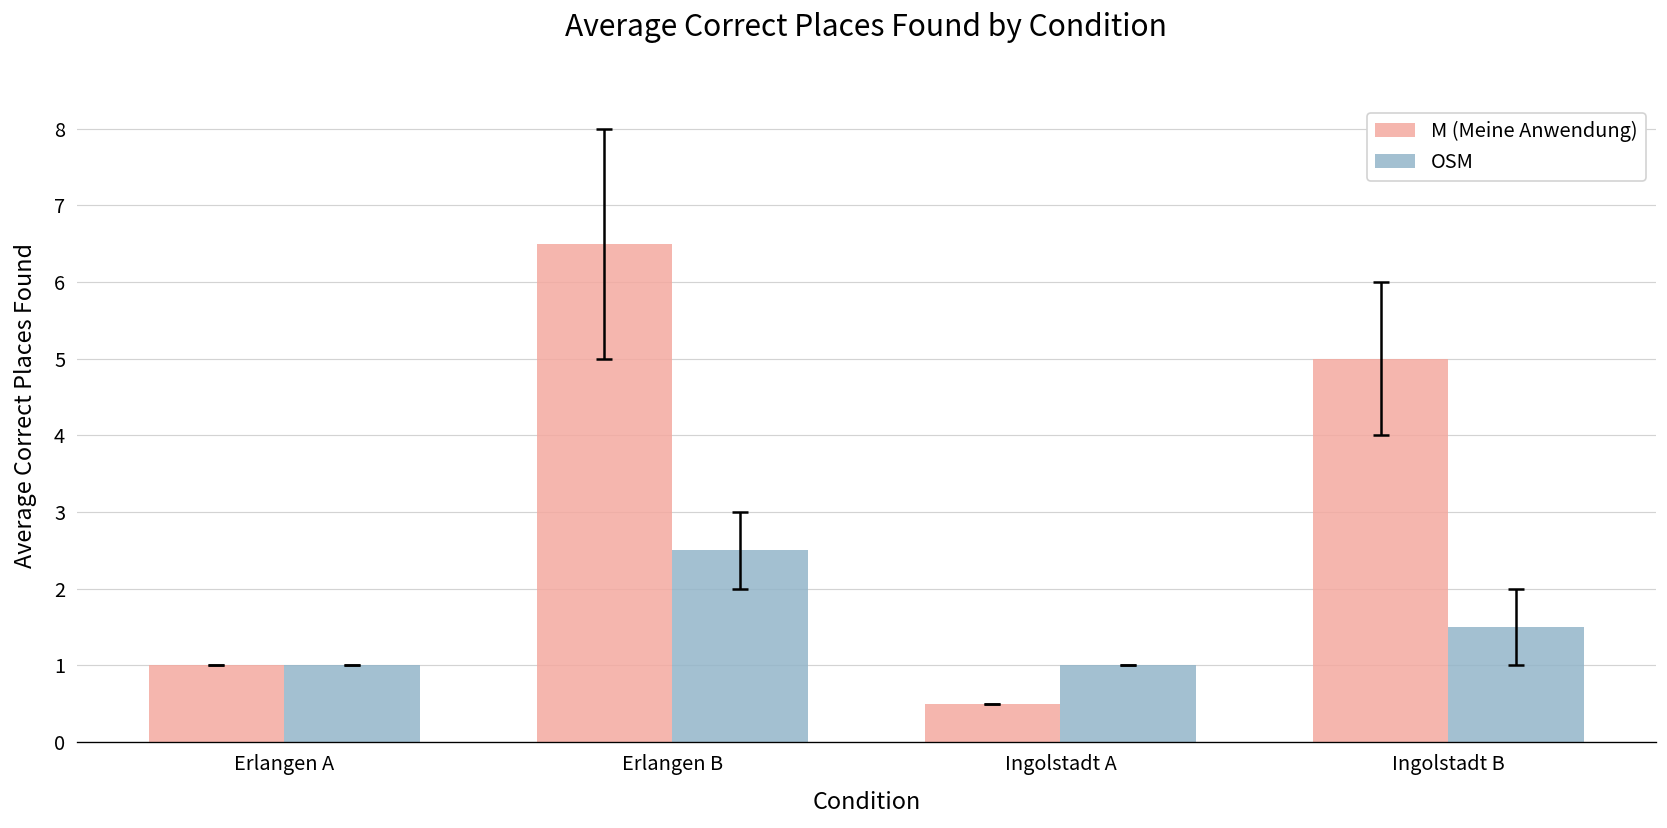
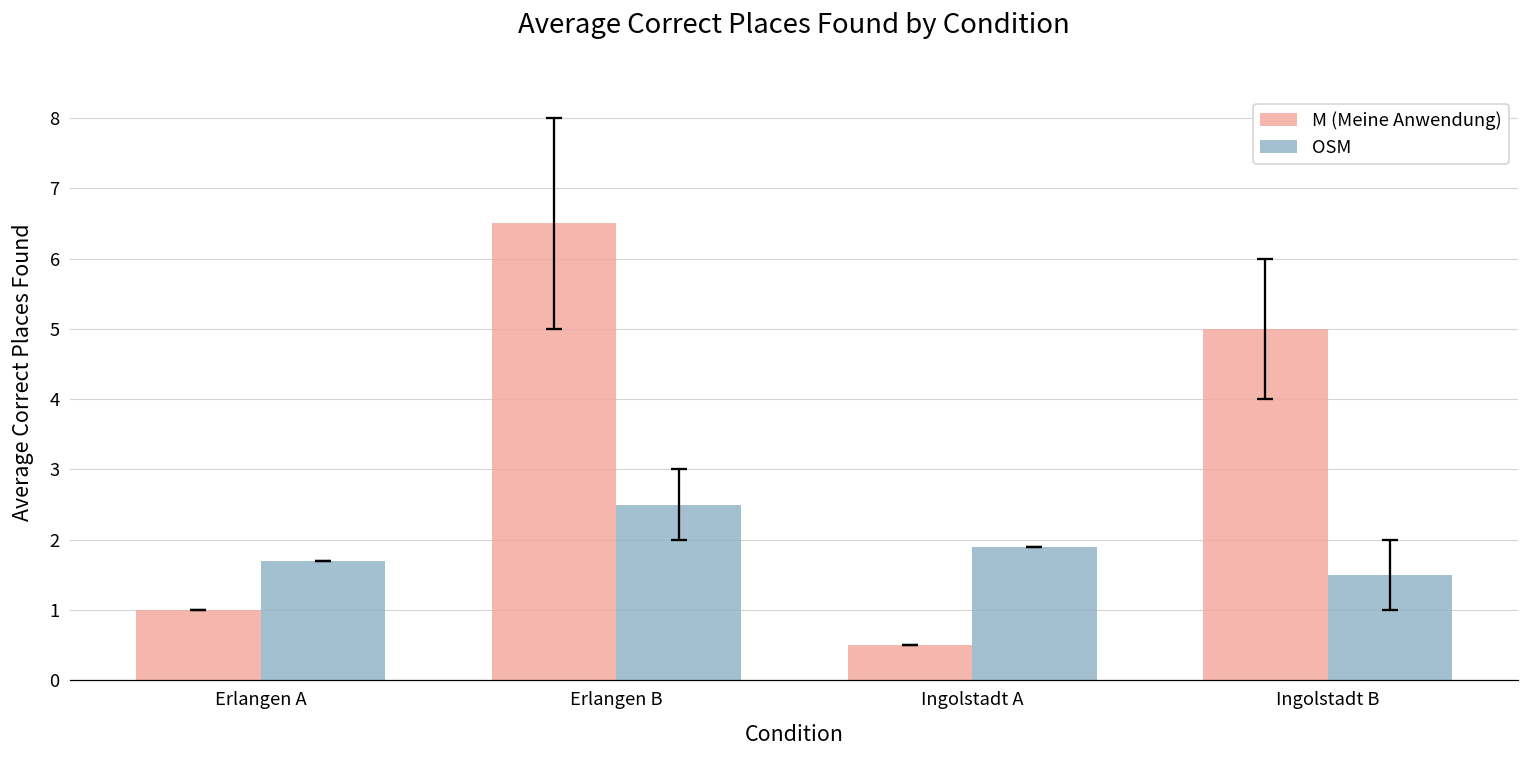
  {
    "M (Meine Anwendung)": {
      "Erlangen A": 1.0,
      "Erlangen B": 6.5,
      "Ingolstadt A": 0.5,
      "Ingolstadt B": 5.0
    },
    "OSM": {
-     "Erlangen A": 1.0,
+     "Erlangen A": 1.7,
      "Erlangen B": 2.5,
-     "Ingolstadt A": 1.0,
+     "Ingolstadt A": 1.9,
      "Ingolstadt B": 1.5
    }
  }
